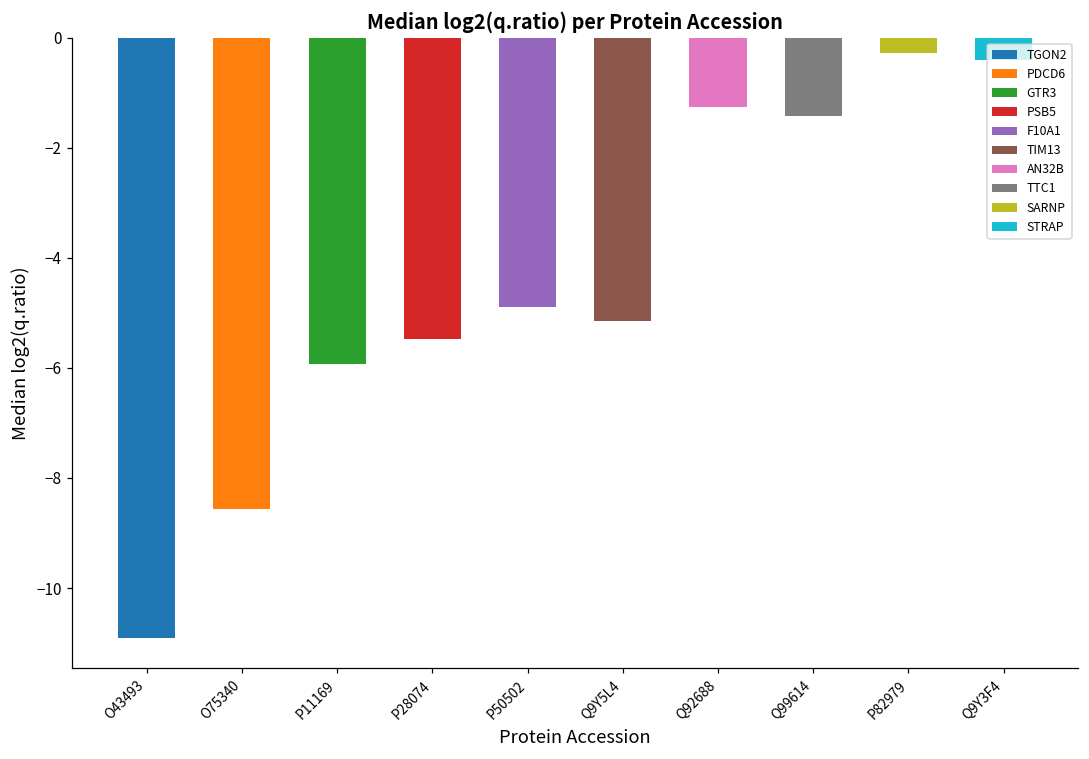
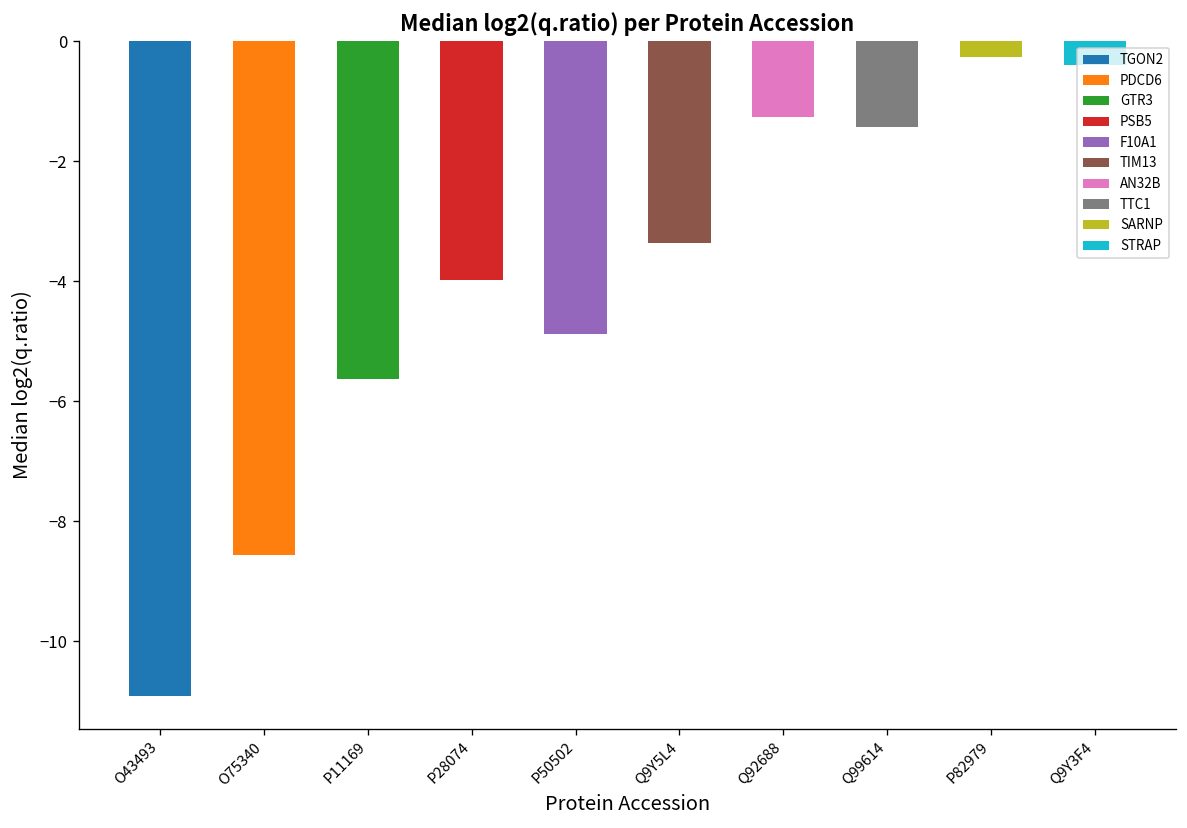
  {
    "O43493": -10.9,
    "O75340": -8.6,
-   "P11169": -5.9,
-   "P28074": -5.5,
+   "P11169": -5.6,
+   "P28074": -4.0,
    "P50502": -4.9,
-   "Q9Y5L4": -5.2,
+   "Q9Y5L4": -3.4,
    "Q92688": -1.3,
    "Q99614": -1.4,
    "P82979": -0.3
  }
